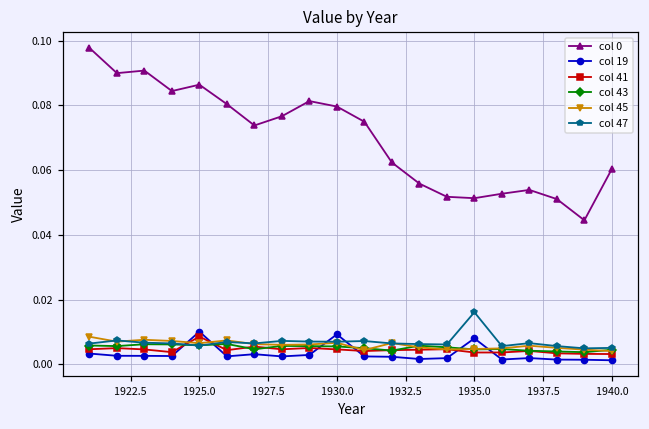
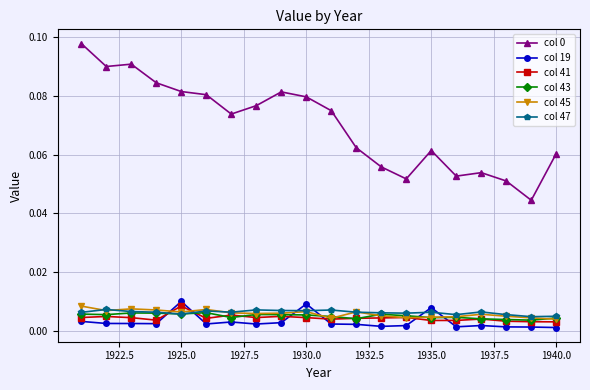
  {
    "col 0": {
-     "1925.0": 0.086,
+     "1925.0": 0.081,
      "1930.0": 0.080,
-     "1935.0": 0.051,
+     "1935.0": 0.061,
      "1940.0": 0.060
    },
    "col 19": {
      "1925.0": 0.010,
      "1930.0": 0.009,
      "1935.0": 0.008,
      "1940.0": 0.001
    },
    "col 41": {
      "1925.0": 0.009,
      "1930.0": 0.005,
      "1935.0": 0.004,
      "1940.0": 0.003
    },
    "col 43": {
      "1930.0": 0.006
    },
    "col 47": {
-     "1935.0": 0.016
+     "1935.0": 0.006
    }
  }
